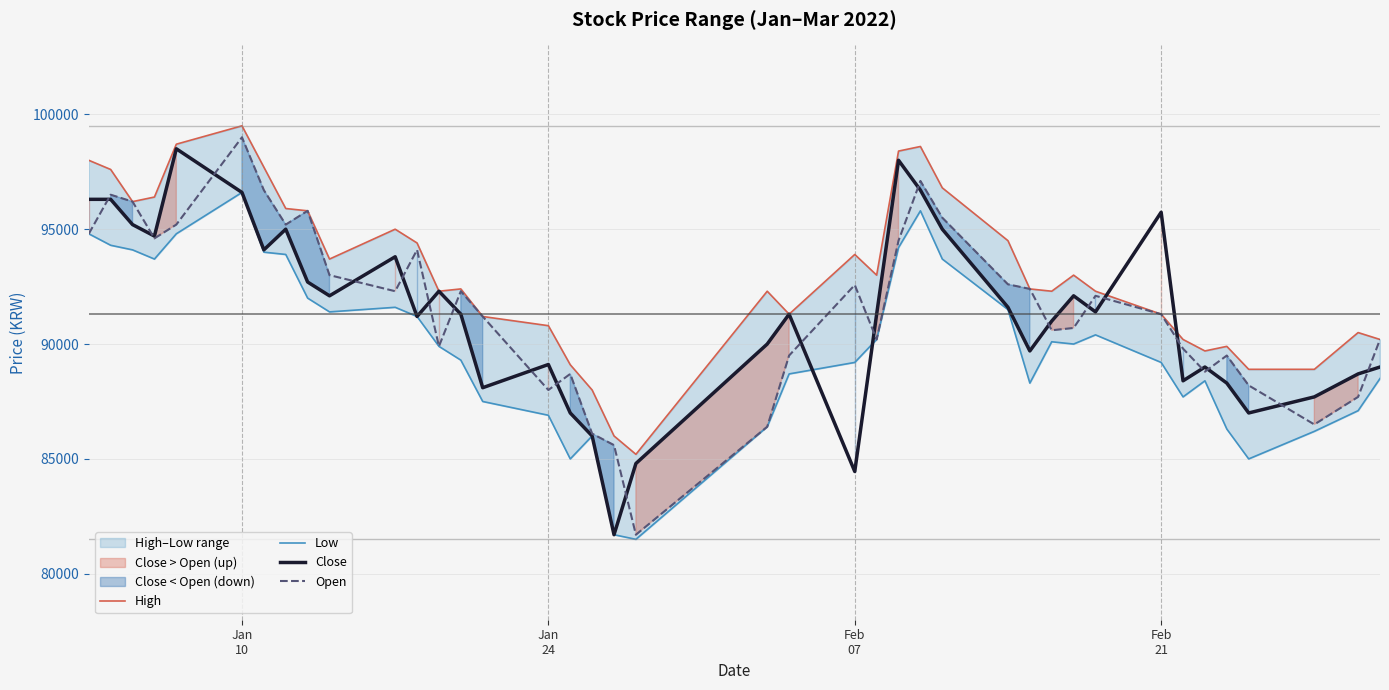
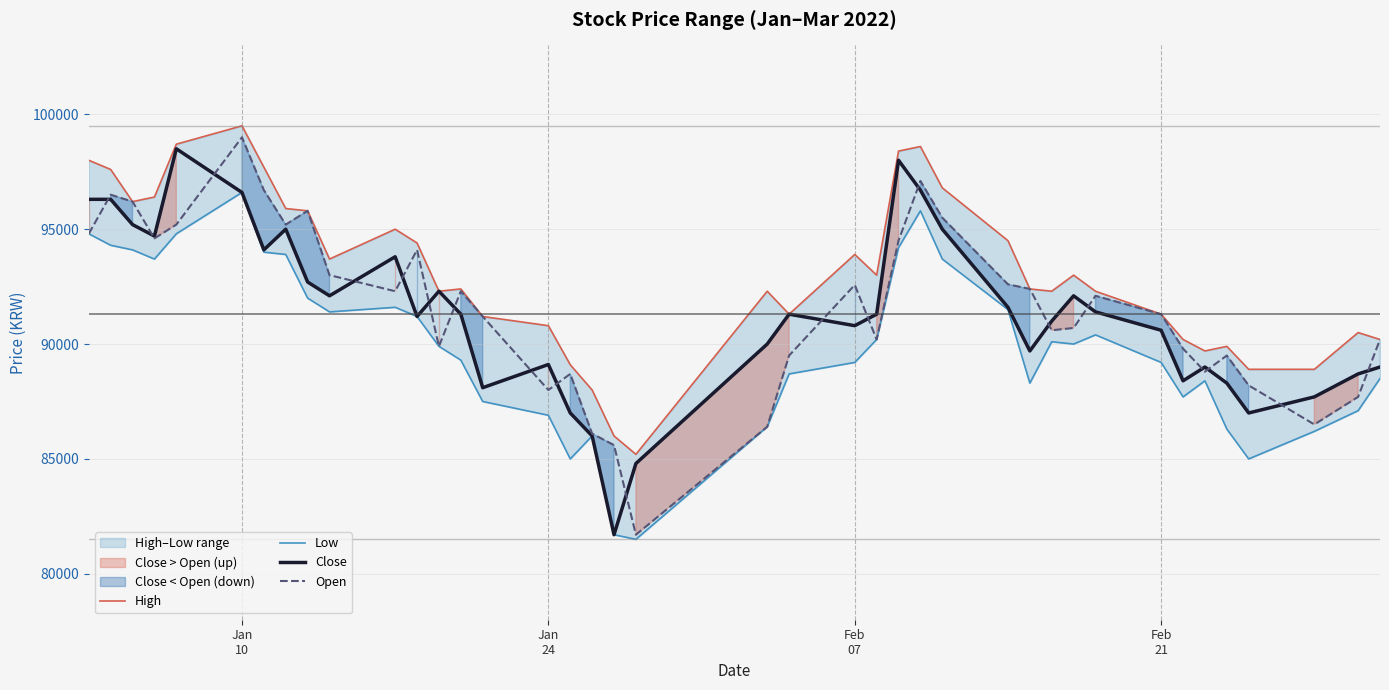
  {
    "Close": {
      "Jan 24": 89100,
-     "Feb 07": 84500,
-     "Feb 21": 95700
+     "Feb 07": 90800,
+     "Feb 21": 90600
    },
    "Open": {
      "Jan 10": 99000,
      "Jan 24": 88000,
      "Feb 07": 92600
    }
  }
